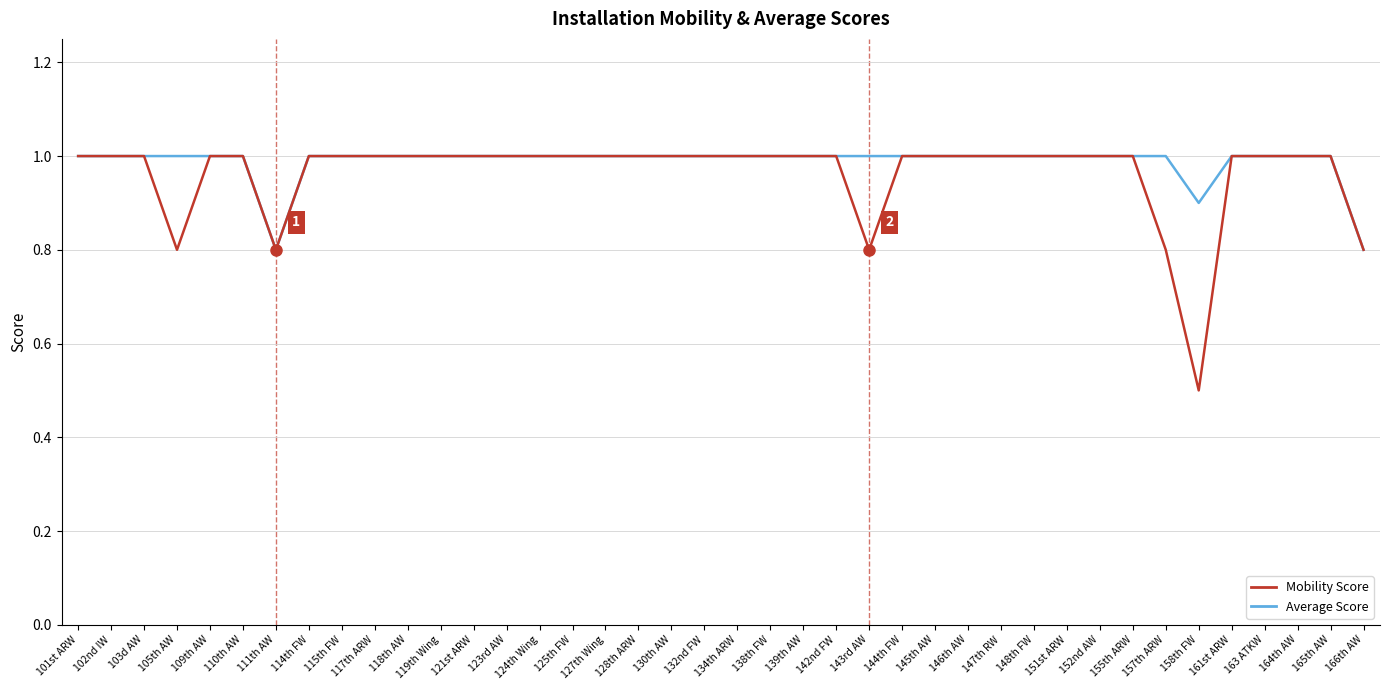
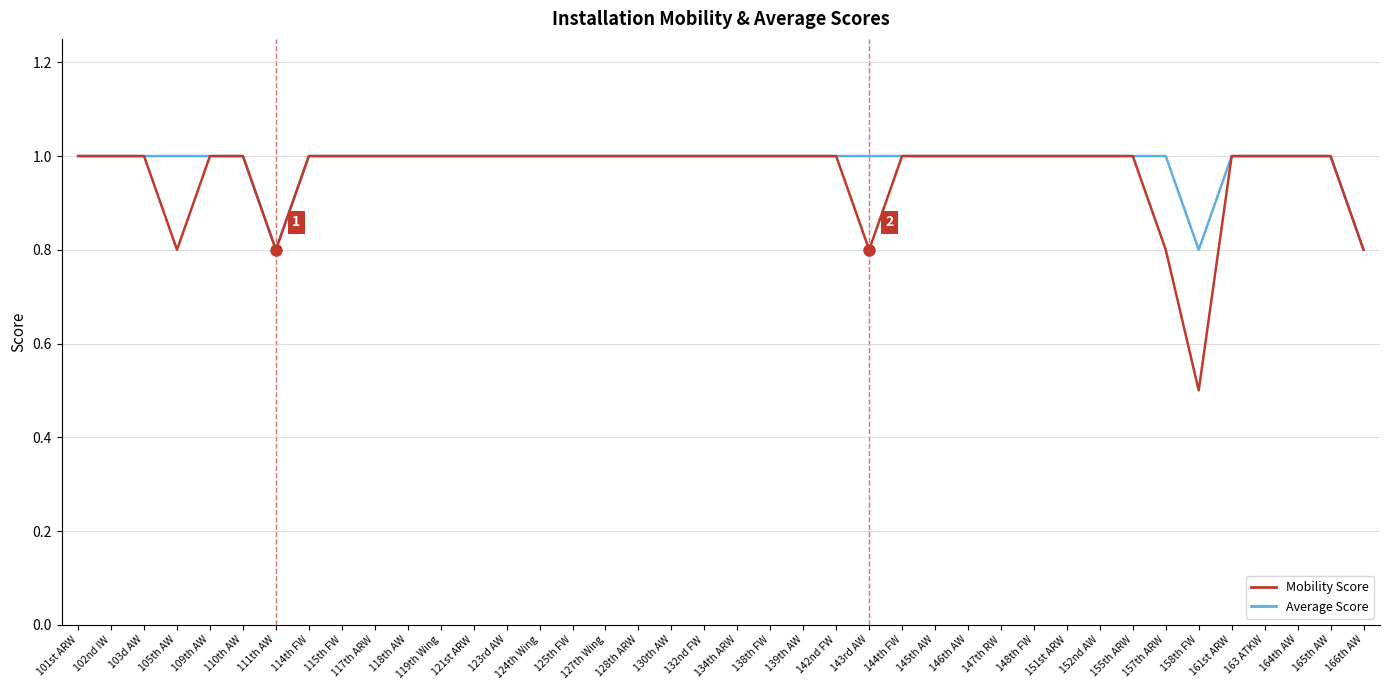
  {
    "Average Score": {
      "105th AW": 1.0,
      "143rd AW": 1.0,
      "157th ARW": 1.0,
-     "158th FW": 0.9
+     "158th FW": 0.8
    }
  }
